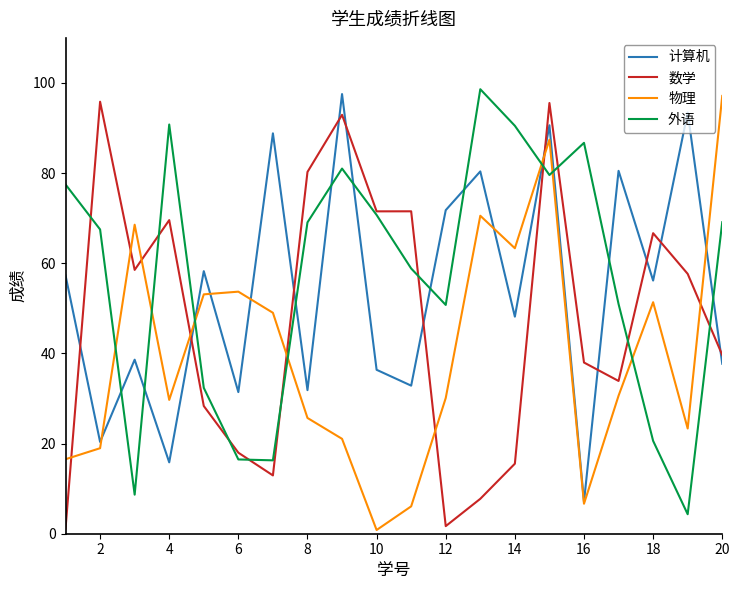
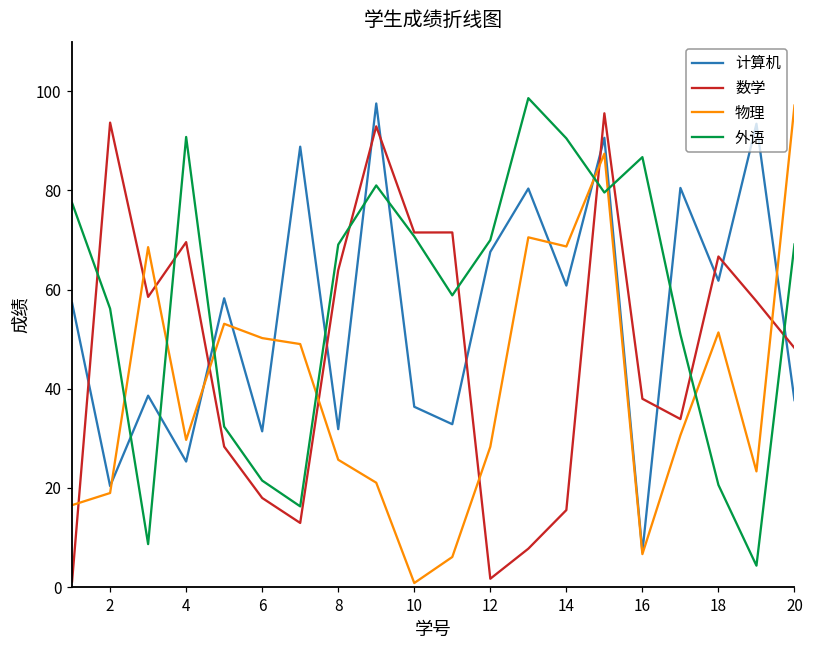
  {
    "计算机": {
      "2": 20,
-     "4": 16,
+     "4": 25,
      "6": 31,
      "8": 32,
      "10": 36,
-     "12": 72,
-     "14": 48,
-     "18": 56,
+     "12": 68,
+     "14": 61,
+     "18": 62,
      "20": 38
    },
    "数学": {
-     "2": 96,
+     "2": 94,
      "4": 70,
      "6": 18,
-     "8": 80,
+     "8": 64,
      "10": 72,
      "12": 2,
      "14": 16,
      "16": 38,
      "18": 67,
-     "20": 40
+     "20": 48
    },
    "物理": {
      "2": 19,
      "4": 30,
-     "6": 54,
+     "6": 50,
      "8": 26,
      "10": 1,
-     "12": 30,
-     "14": 63,
+     "12": 28,
+     "14": 69,
      "18": 51,
      "20": 97
    },
    "外语": {
-     "2": 68,
+     "2": 56,
      "4": 91,
-     "6": 16,
+     "6": 21,
      "8": 69,
      "10": 71,
-     "12": 51,
+     "12": 70,
      "14": 91,
      "16": 87,
      "18": 21,
      "20": 69
    }
  }
